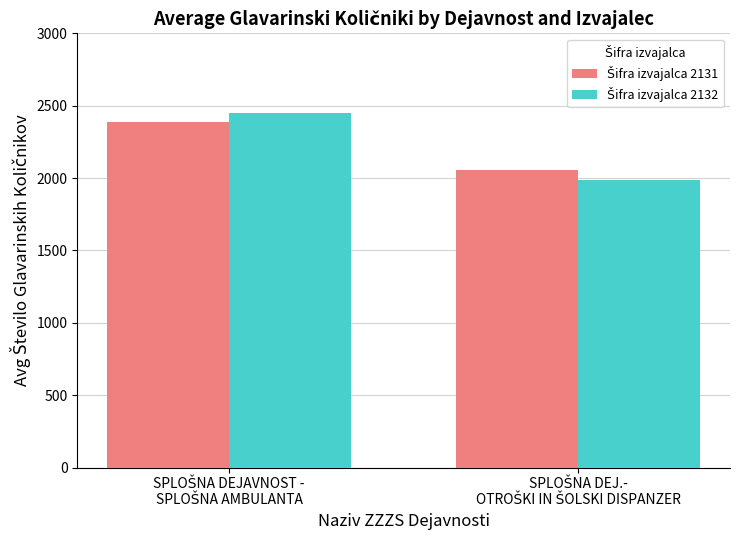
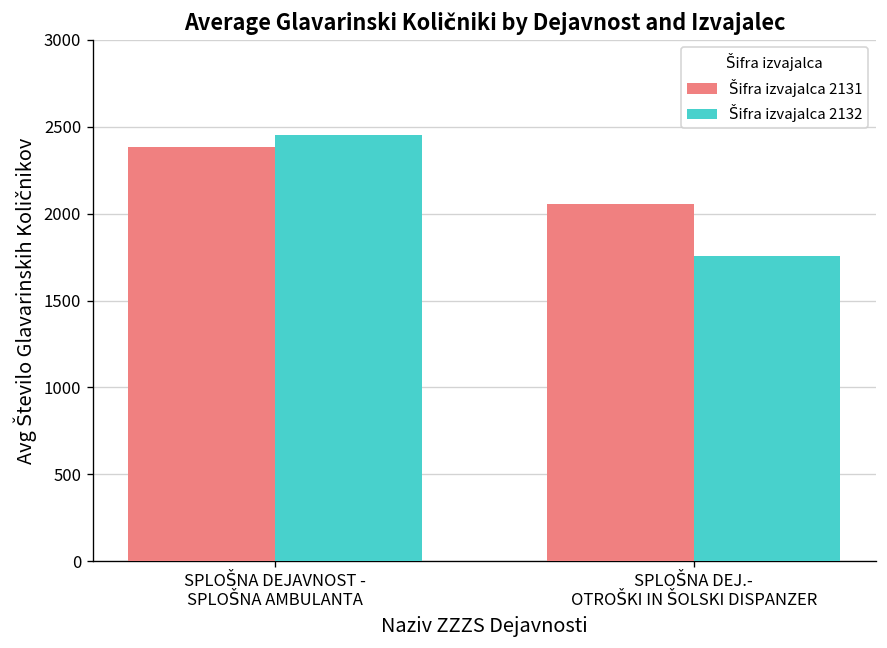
  {
    "Šifra izvajalca 2131": {
      "SPLOŠNA DEJAVNOST - SPLOŠNA AMBULANTA": 2380,
      "SPLOŠNA DEJ.- OTROŠKI IN ŠOLSKI DISPANZER": 2060
    },
    "Šifra izvajalca 2132": {
      "SPLOŠNA DEJAVNOST - SPLOŠNA AMBULANTA": 2450,
-     "SPLOŠNA DEJ.- OTROŠKI IN ŠOLSKI DISPANZER": 1990
+     "SPLOŠNA DEJ.- OTROŠKI IN ŠOLSKI DISPANZER": 1750
    }
  }
